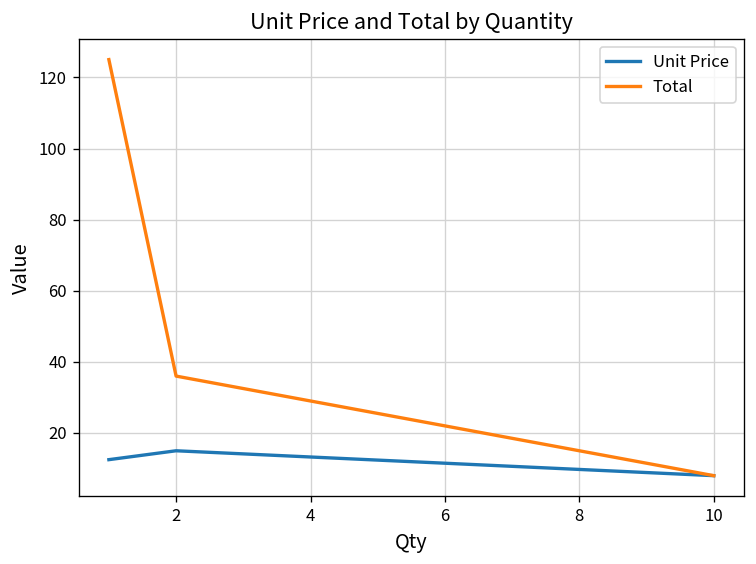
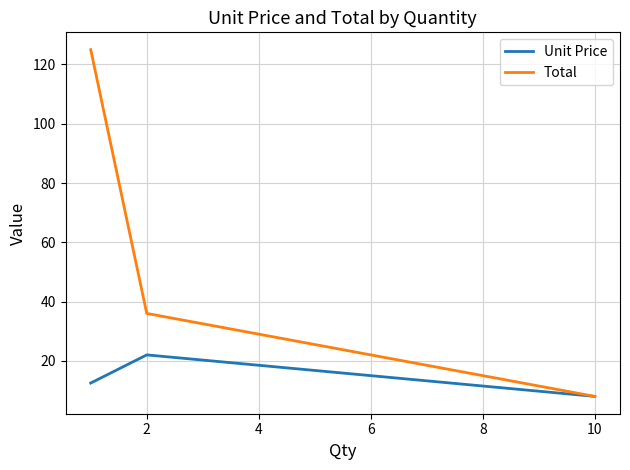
  {
    "Unit Price": {
-     "2": 15
+     "2": 22
    },
    "Total": {
      "2": 36
    }
  }
